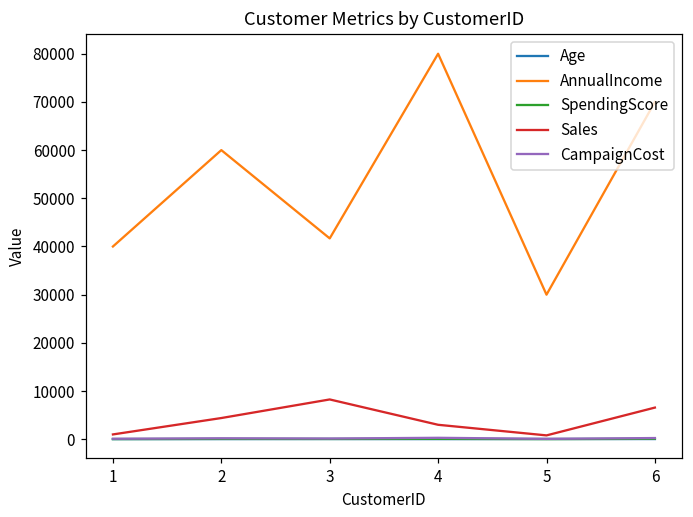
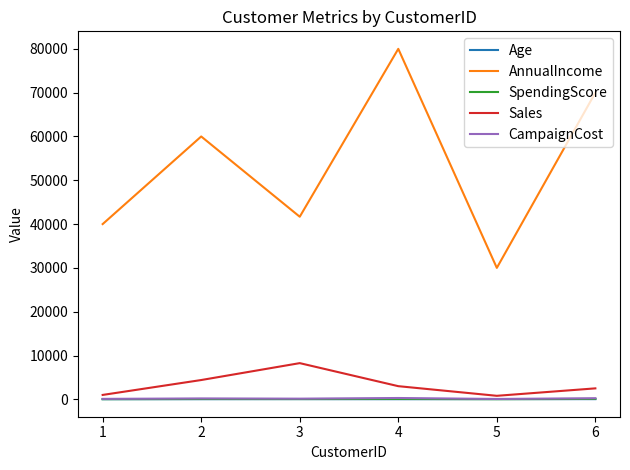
  {
    "AnnualIncome": {
      "1": 40000,
      "2": 60000,
      "3": 42000,
      "4": 80000,
      "5": 30000
    },
    "Sales": {
      "1": 1000,
      "2": 4000,
      "3": 8000,
      "4": 3000,
      "5": 1000,
-     "6": 7000
+     "6": 3000
    }
  }
